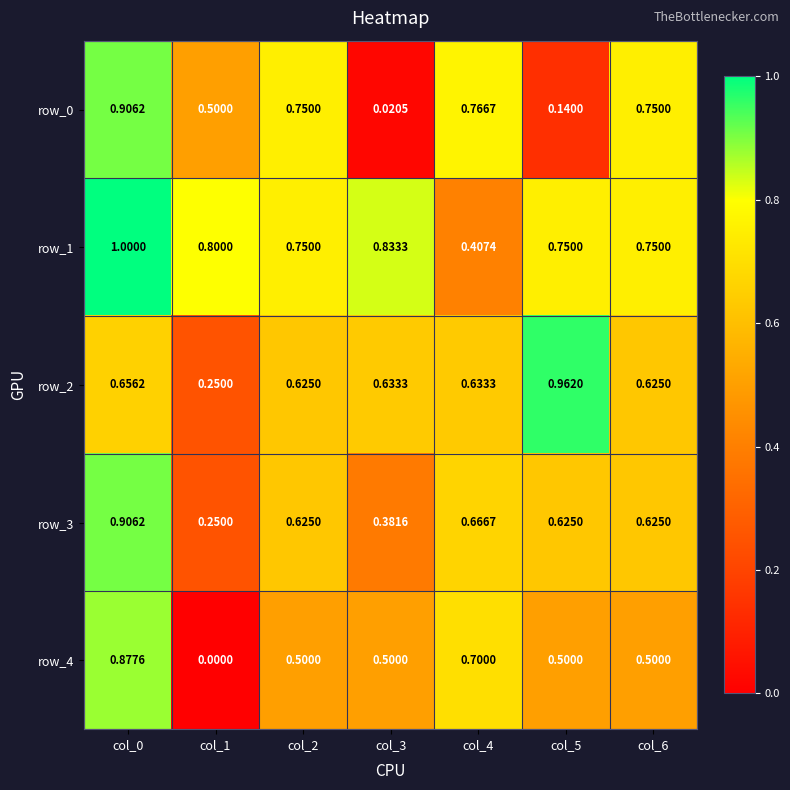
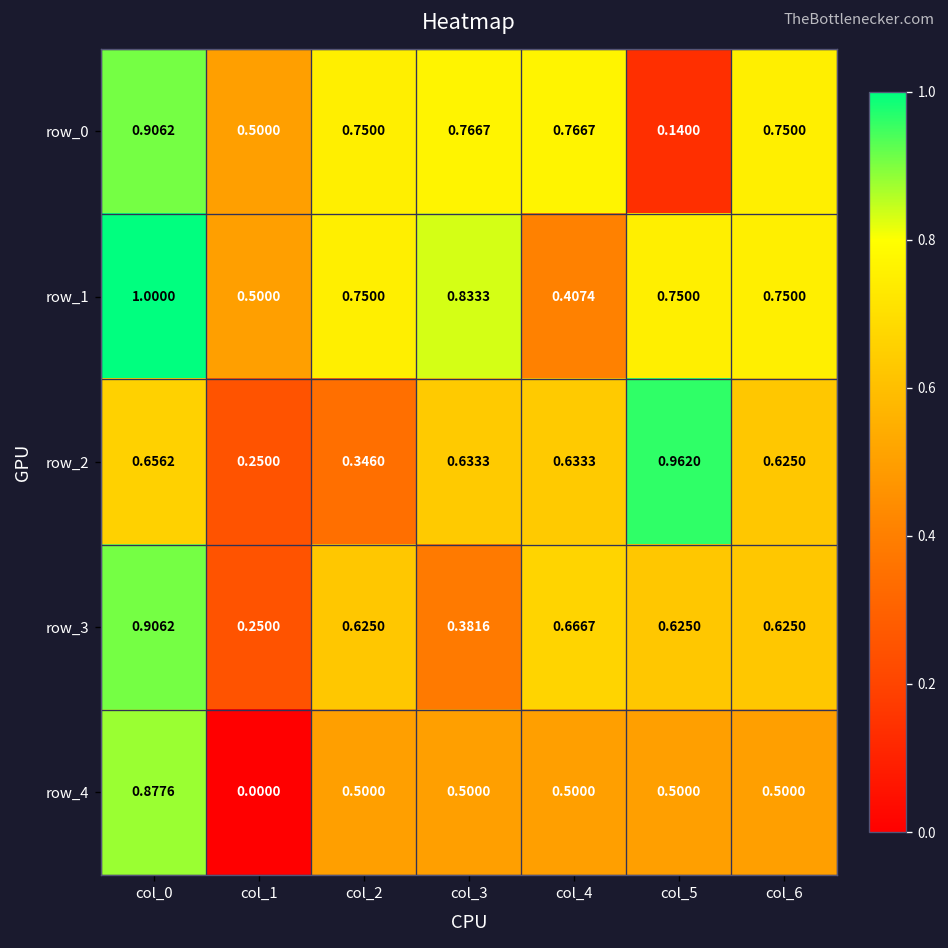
  {
    "row_0": {
      "col_0": 0.9062,
      "col_1": 0.5000,
      "col_2": 0.7500,
-     "col_3": 0.0205,
+     "col_3": 0.7667,
      "col_4": 0.7667,
      "col_5": 0.1400,
      "col_6": 0.7500
    },
    "row_1": {
      "col_0": 1.0000,
-     "col_1": 0.8000,
+     "col_1": 0.5000,
      "col_2": 0.7500,
      "col_3": 0.8333,
      "col_4": 0.4074,
      "col_5": 0.7500,
      "col_6": 0.7500
    },
    "row_2": {
      "col_0": 0.6562,
      "col_1": 0.2500,
-     "col_2": 0.6250,
+     "col_2": 0.3460,
      "col_3": 0.6333,
      "col_4": 0.6333,
      "col_5": 0.9620,
      "col_6": 0.6250
    },
    "row_3": {
      "col_0": 0.9062,
      "col_1": 0.2500,
      "col_2": 0.6250,
      "col_3": 0.3816,
      "col_4": 0.6667,
      "col_5": 0.6250,
      "col_6": 0.6250
    },
    "row_4": {
      "col_0": 0.8776,
      "col_1": 0.0000,
      "col_2": 0.5000,
      "col_3": 0.5000,
-     "col_4": 0.7000,
+     "col_4": 0.5000,
      "col_5": 0.5000,
      "col_6": 0.5000
    }
  }
